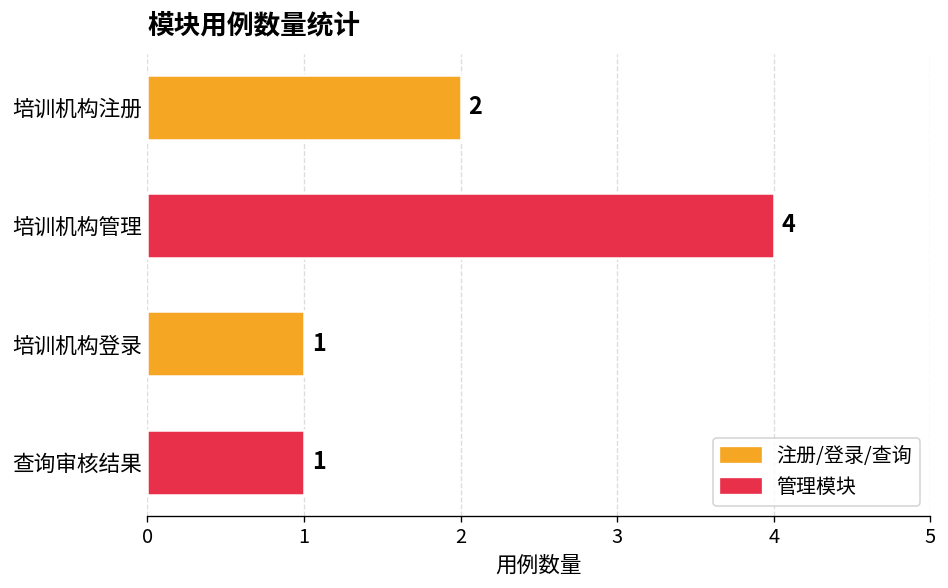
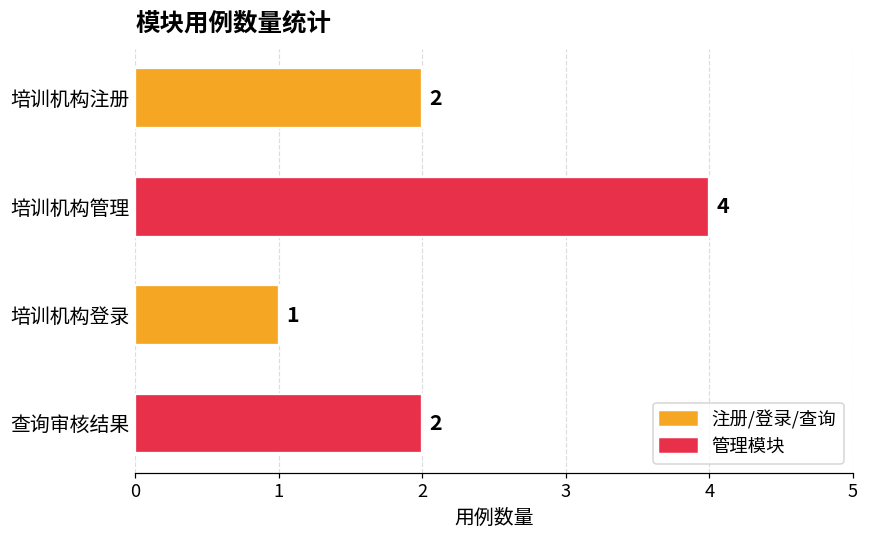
  {
    "培训机构注册": 2,
    "培训机构管理": 4,
    "培训机构登录": 1,
-   "查询审核结果": 1
+   "查询审核结果": 2
  }
